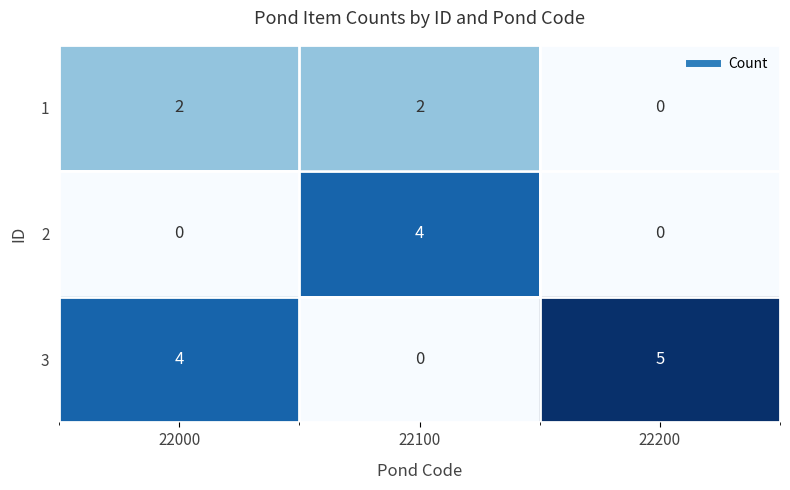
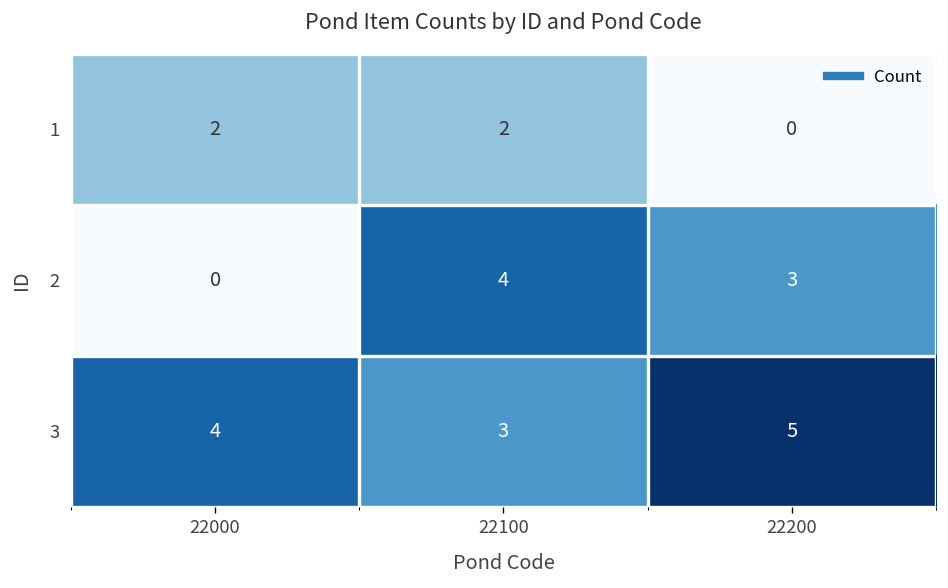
  {
    "1": {
      "22000": 2,
      "22100": 2,
      "22200": 0
    },
    "2": {
      "22000": 0,
      "22100": 4,
-     "22200": 0
+     "22200": 3
    },
    "3": {
      "22000": 4,
-     "22100": 0,
+     "22100": 3,
      "22200": 5
    }
  }
